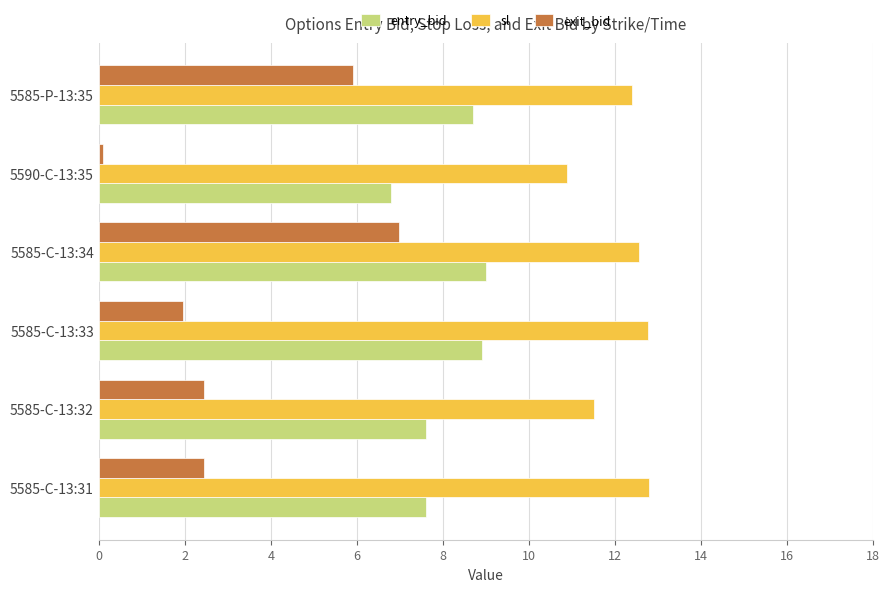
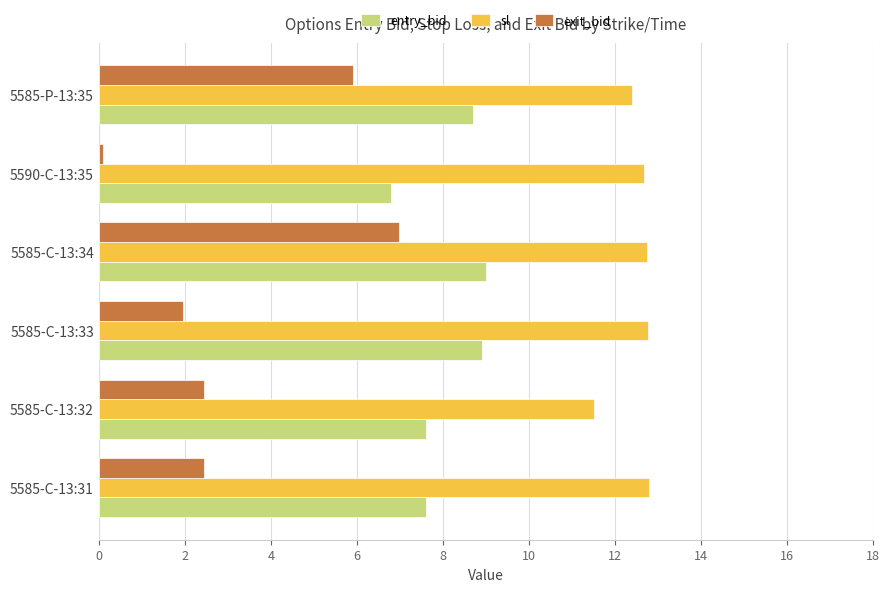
  {
    "entry_bid": {
      "5585-P-13:35": 8.7,
      "5590-C-13:35": 6.8,
      "5585-C-13:34": 9.0,
      "5585-C-13:33": 8.9,
      "5585-C-13:32": 7.6,
      "5585-C-13:31": 7.6
    },
    "sl": {
      "5585-P-13:35": 12.4,
-     "5590-C-13:35": 10.9,
-     "5585-C-13:34": 12.6,
+     "5590-C-13:35": 12.7,
+     "5585-C-13:34": 12.8,
      "5585-C-13:33": 12.8,
      "5585-C-13:32": 11.5,
      "5585-C-13:31": 12.8
    },
    "exit_bid": {
      "5585-P-13:35": 5.9,
      "5590-C-13:35": 0.1,
      "5585-C-13:34": 7.0,
      "5585-C-13:33": 2.0,
      "5585-C-13:32": 2.5,
      "5585-C-13:31": 2.5
    }
  }
